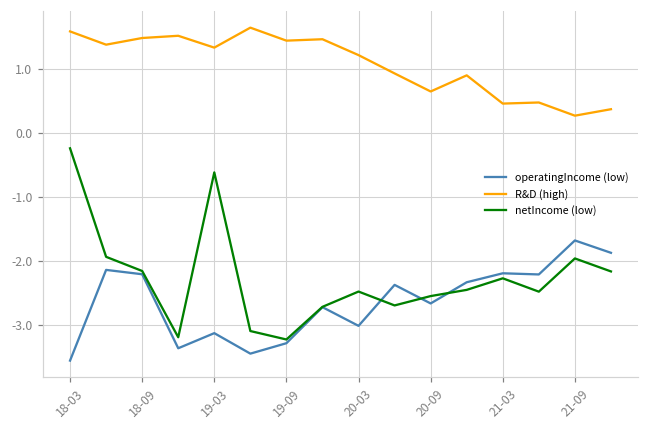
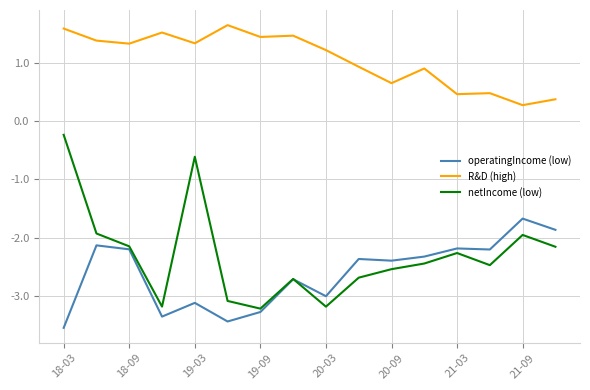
  {
    "operatingIncome (low)": {
      "18-03": -3.6,
      "18-09": -2.2,
      "19-03": -3.1,
      "19-09": -3.3,
      "20-03": -3.0,
-     "20-09": -2.7,
+     "20-09": -2.4,
      "21-03": -2.2,
      "21-09": -1.7
    },
    "R&D (high)": {
      "18-03": 1.6,
-     "18-09": 1.5,
+     "18-09": 1.3,
      "19-03": 1.3,
      "19-09": 1.4,
      "20-03": 1.2,
      "20-09": 0.7,
      "21-03": 0.5,
      "21-09": 0.3
    },
    "netIncome (low)": {
      "18-03": -0.2,
      "18-09": -2.2,
      "19-03": -0.6,
      "19-09": -3.2,
-     "20-03": -2.5,
+     "20-03": -3.2,
      "20-09": -2.5,
      "21-03": -2.3,
      "21-09": -2.0
    }
  }
